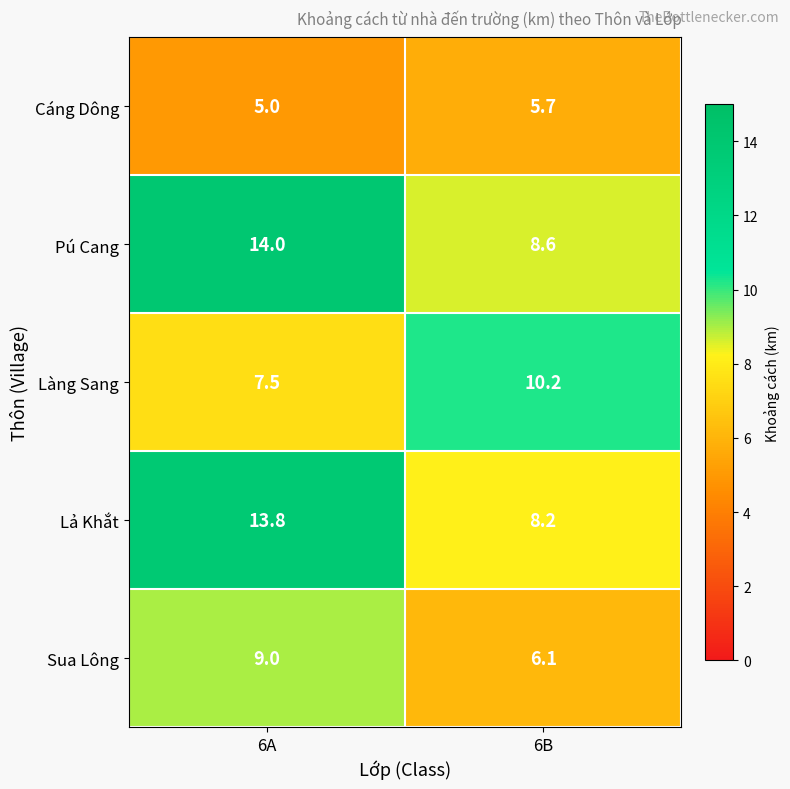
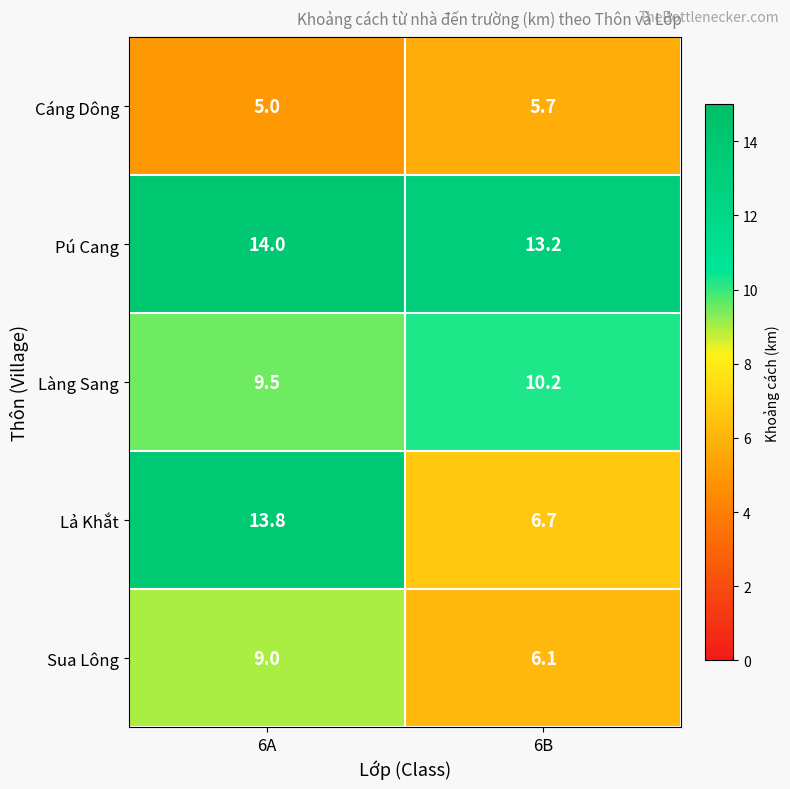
  {
    "Cáng Dông": {
      "6A": 5.0,
      "6B": 5.7
    },
    "Pú Cang": {
      "6A": 14.0,
-     "6B": 8.6
+     "6B": 13.2
    },
    "Làng Sang": {
-     "6A": 7.5,
+     "6A": 9.5,
      "6B": 10.2
    },
    "Lả Khắt": {
      "6A": 13.8,
-     "6B": 8.2
+     "6B": 6.7
    },
    "Sua Lông": {
      "6A": 9.0,
      "6B": 6.1
    }
  }
